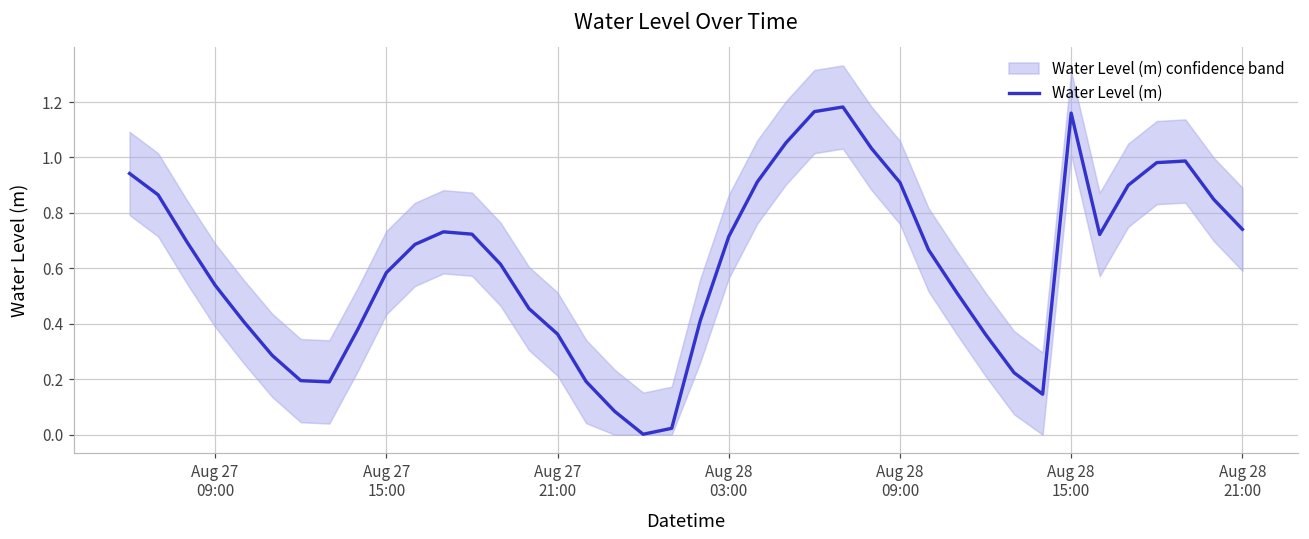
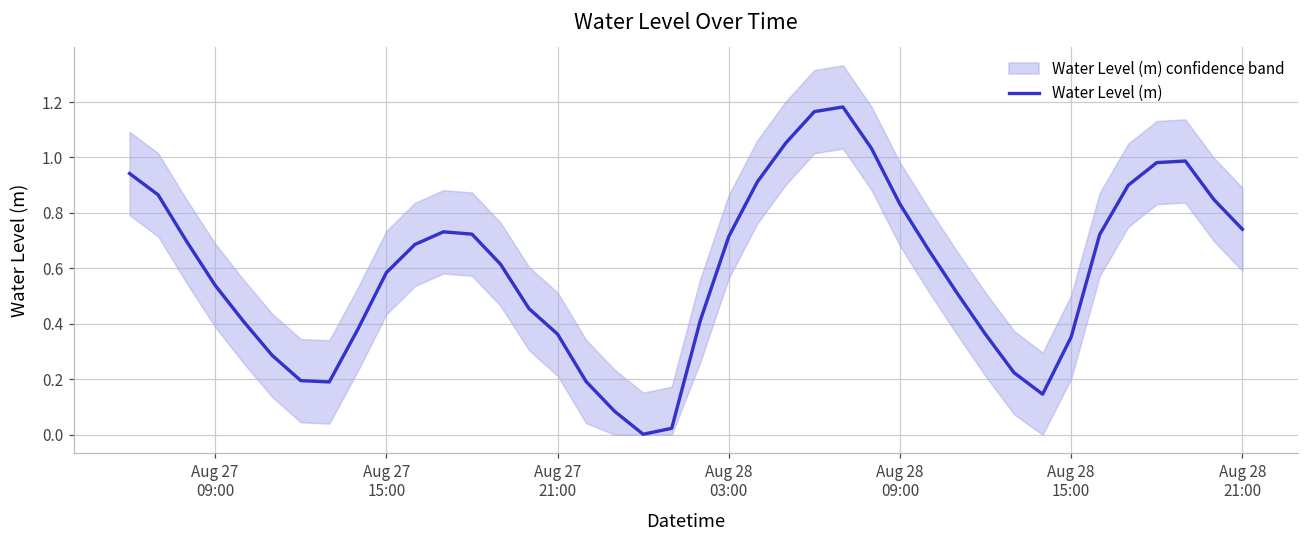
  {
    "Water Level (m)": {
      "Aug 27 09:00": 0.54,
      "Aug 27 15:00": 0.58,
      "Aug 27 21:00": 0.36,
      "Aug 28 03:00": 0.71,
-     "Aug 28 09:00": 0.91,
-     "Aug 28 15:00": 1.16,
+     "Aug 28 09:00": 0.83,
+     "Aug 28 15:00": 0.35,
      "Aug 28 21:00": 0.74
    }
  }
